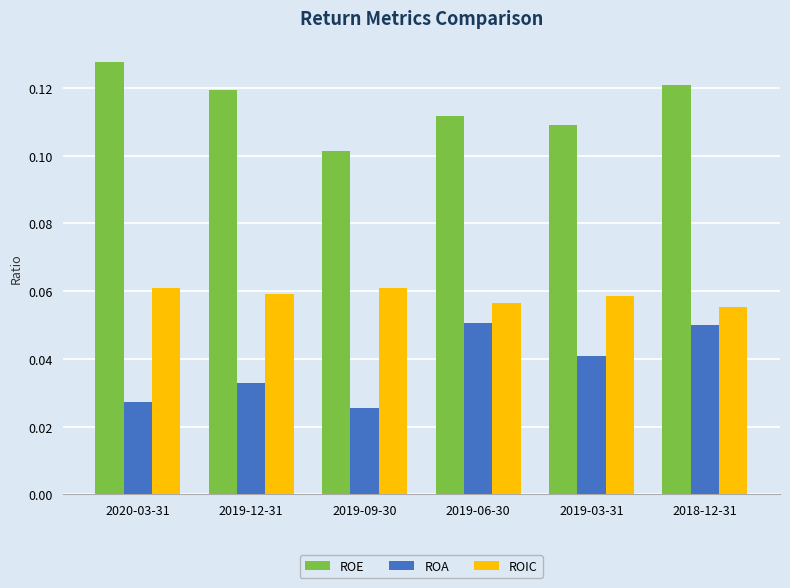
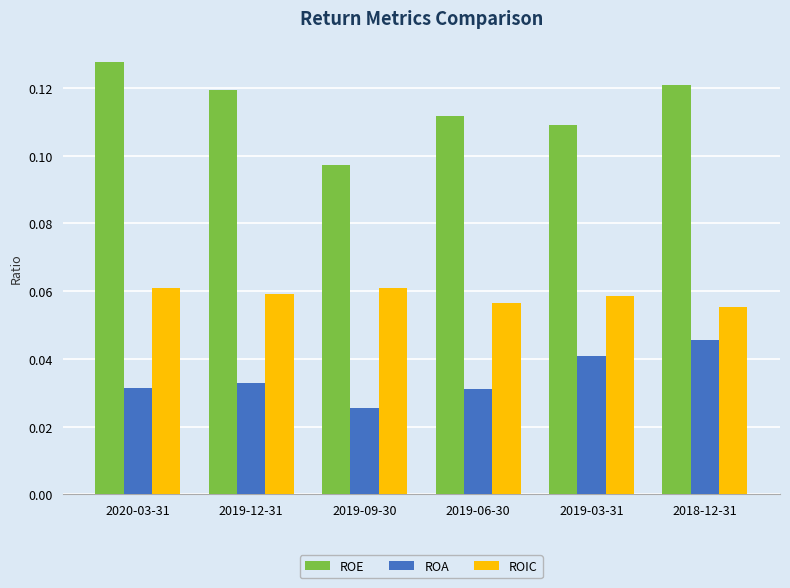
  {
    "ROE": {
      "2020-03-31": 0.128,
      "2019-12-31": 0.119,
-     "2019-09-30": 0.101,
+     "2019-09-30": 0.097,
      "2019-06-30": 0.112,
      "2019-03-31": 0.109,
      "2018-12-31": 0.121
    },
    "ROA": {
-     "2020-03-31": 0.027,
+     "2020-03-31": 0.031,
      "2019-12-31": 0.033,
      "2019-09-30": 0.025,
-     "2019-06-30": 0.051,
+     "2019-06-30": 0.031,
      "2019-03-31": 0.041,
-     "2018-12-31": 0.050
+     "2018-12-31": 0.046
    },
    "ROIC": {
      "2020-03-31": 0.061,
      "2019-12-31": 0.059,
      "2019-09-30": 0.061,
      "2019-06-30": 0.056,
      "2019-03-31": 0.059,
      "2018-12-31": 0.055
    }
  }
